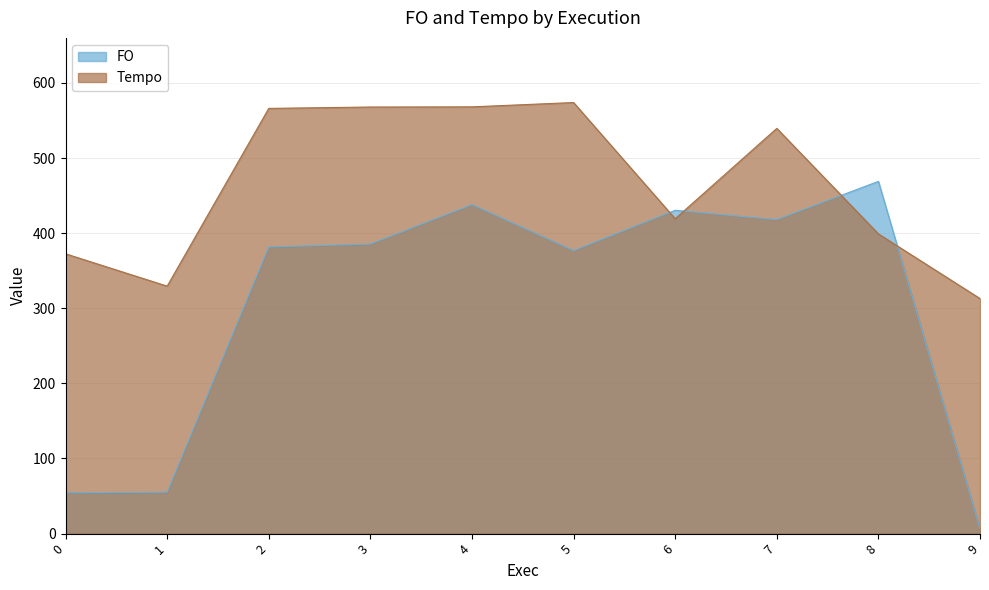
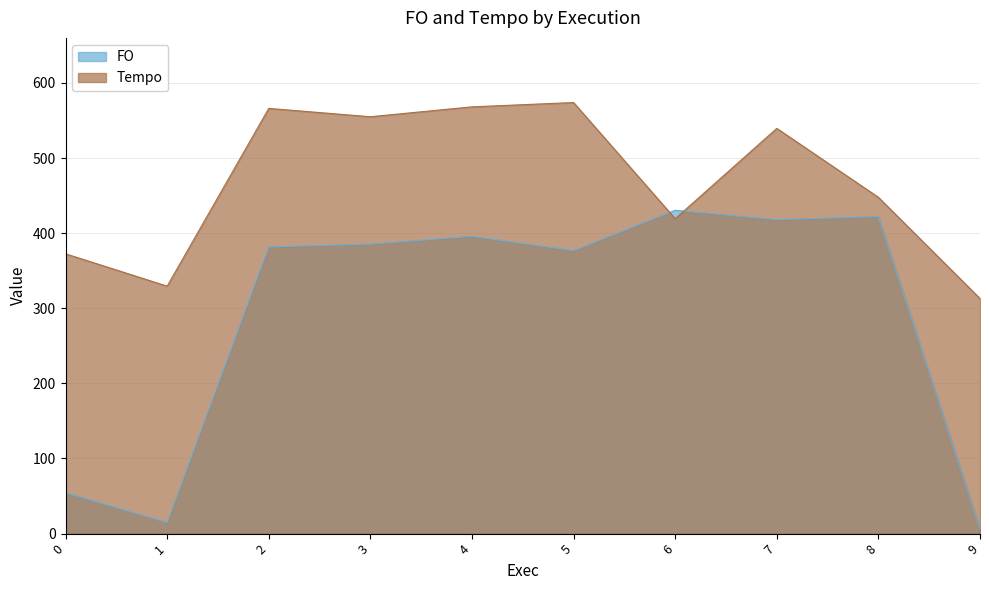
  {
    "FO": {
      "0": 50,
-     "1": 60,
+     "1": 10,
      "2": 380,
      "3": 390,
-     "4": 440,
+     "4": 400,
      "5": 380,
      "6": 430,
      "7": 420,
-     "8": 470,
+     "8": 420,
      "9": 10
    },
    "Tempo": {
      "0": 370,
      "1": 330,
      "2": 570,
-     "3": 570,
+     "3": 550,
      "4": 570,
      "5": 570,
      "6": 420,
      "7": 540,
-     "8": 400,
+     "8": 450,
      "9": 310
    }
  }
